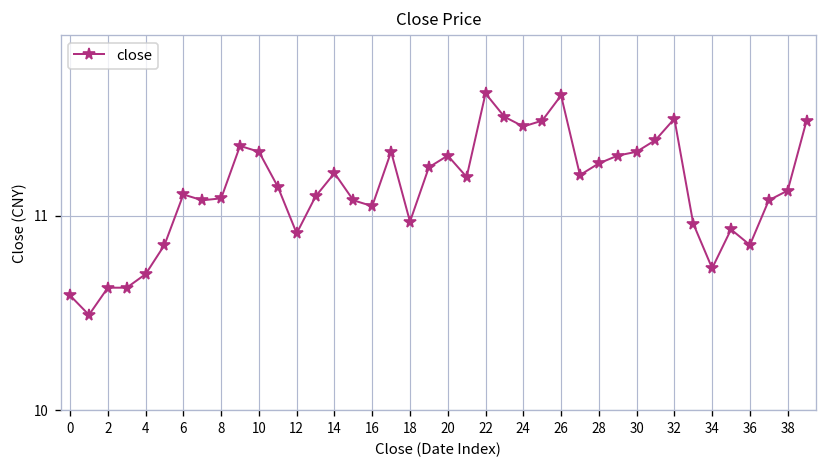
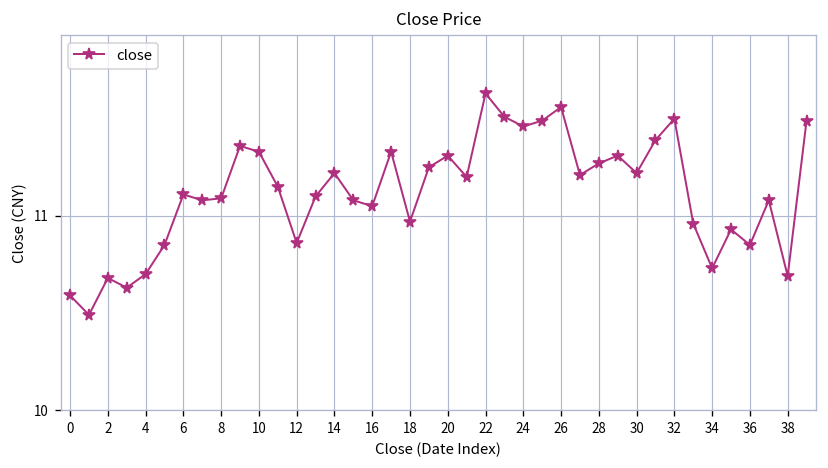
  {
    "0": 10.59,
-   "2": 10.63,
+   "2": 10.68,
    "4": 10.70,
    "6": 11.11,
    "8": 11.09,
    "10": 11.33,
-   "12": 10.91,
+   "12": 10.86,
    "14": 11.22,
    "16": 11.05,
    "18": 10.97,
    "20": 11.31,
    "22": 11.63,
    "24": 11.46,
-   "26": 11.62,
+   "26": 11.56,
    "28": 11.27,
-   "30": 11.33,
+   "30": 11.22,
    "32": 11.50,
    "34": 10.73,
    "36": 10.85,
-   "38": 11.13
+   "38": 10.69
  }
